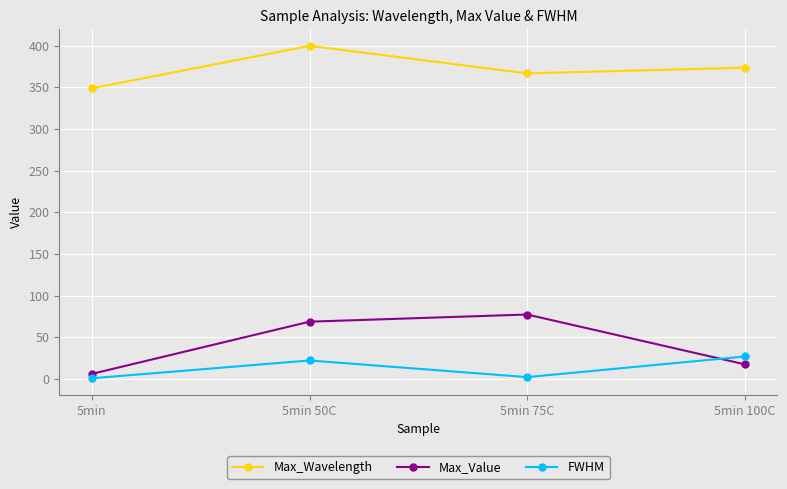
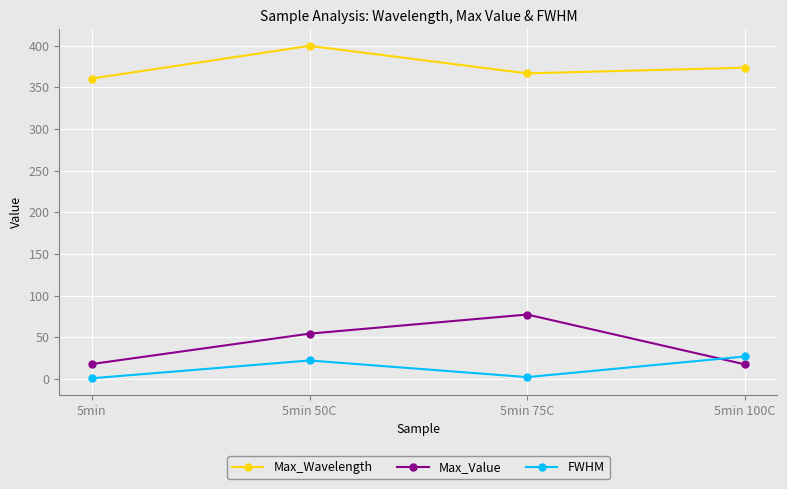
  {
    "Max_Wavelength": {
-     "5min": 350,
+     "5min": 360,
      "5min 50C": 400,
      "5min 75C": 370,
      "5min 100C": 370
    },
    "Max_Value": {
-     "5min": 10,
-     "5min 50C": 70,
+     "5min": 20,
+     "5min 50C": 50,
      "5min 75C": 80,
      "5min 100C": 20
    },
    "FWHM": {
      "5min": 0,
      "5min 50C": 20,
      "5min 75C": 0,
      "5min 100C": 30
    }
  }
